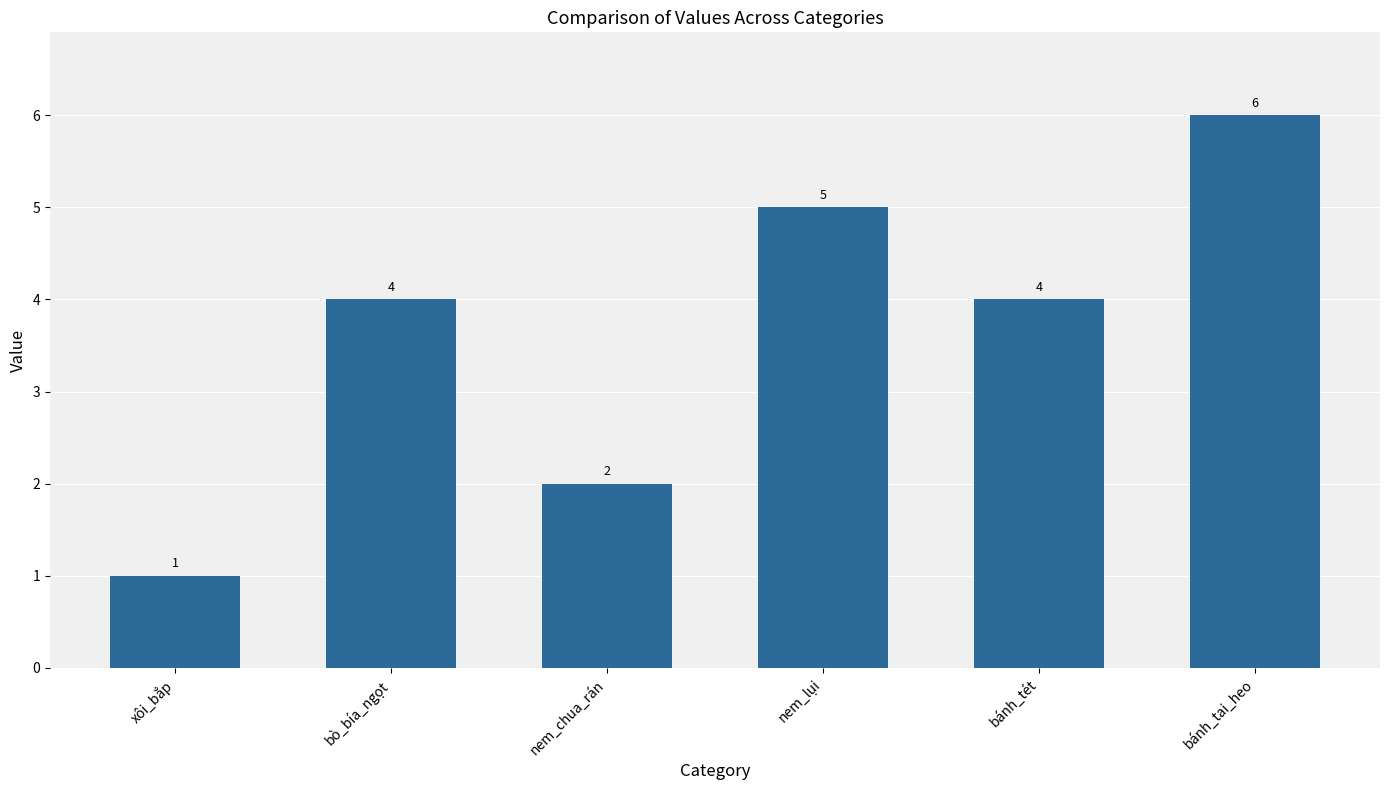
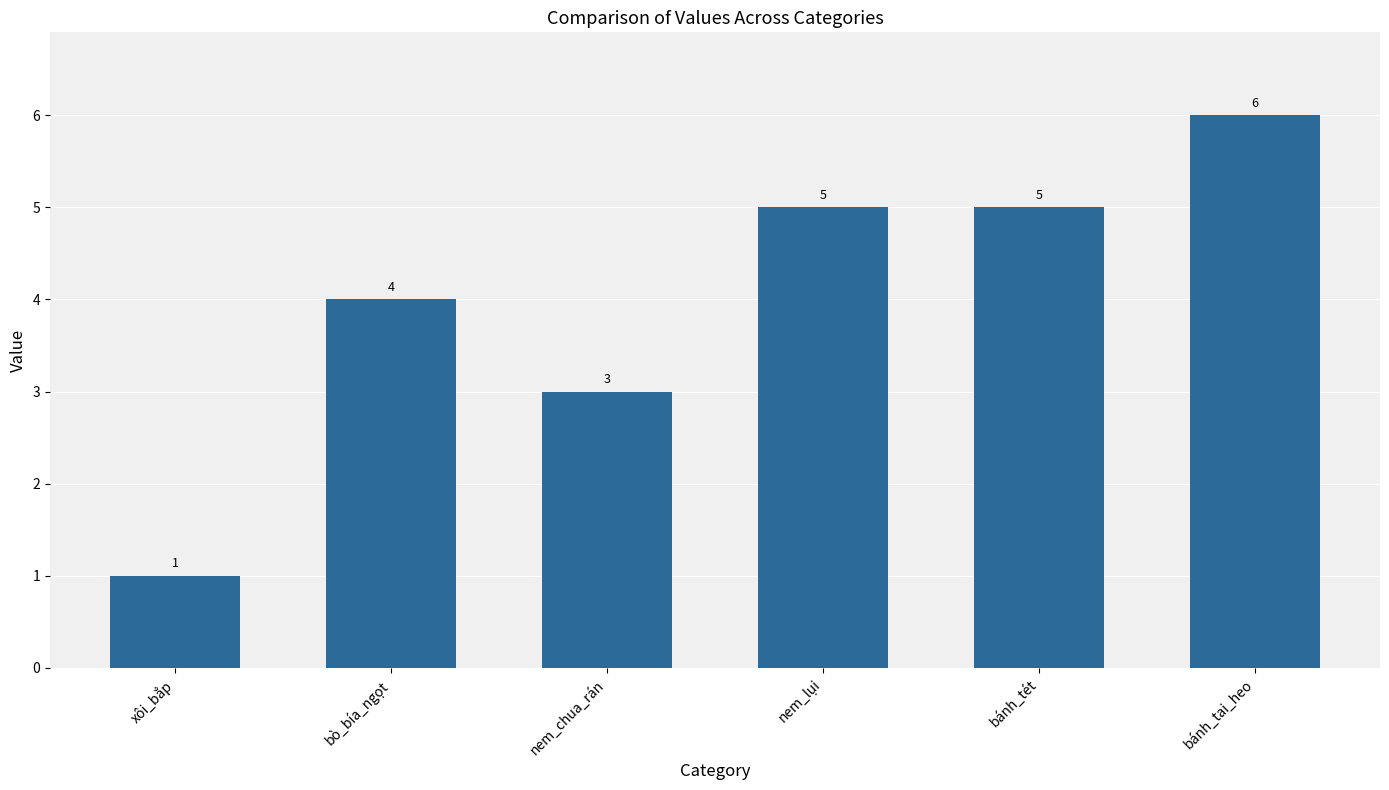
  {
    "xôi_bắp": 1,
    "bò_bía_ngọt": 4,
-   "nem_chua_rán": 2,
+   "nem_chua_rán": 3,
    "nem_lụi": 5,
-   "bánh_tét": 4,
+   "bánh_tét": 5,
    "bánh_tai_heo": 6
  }
